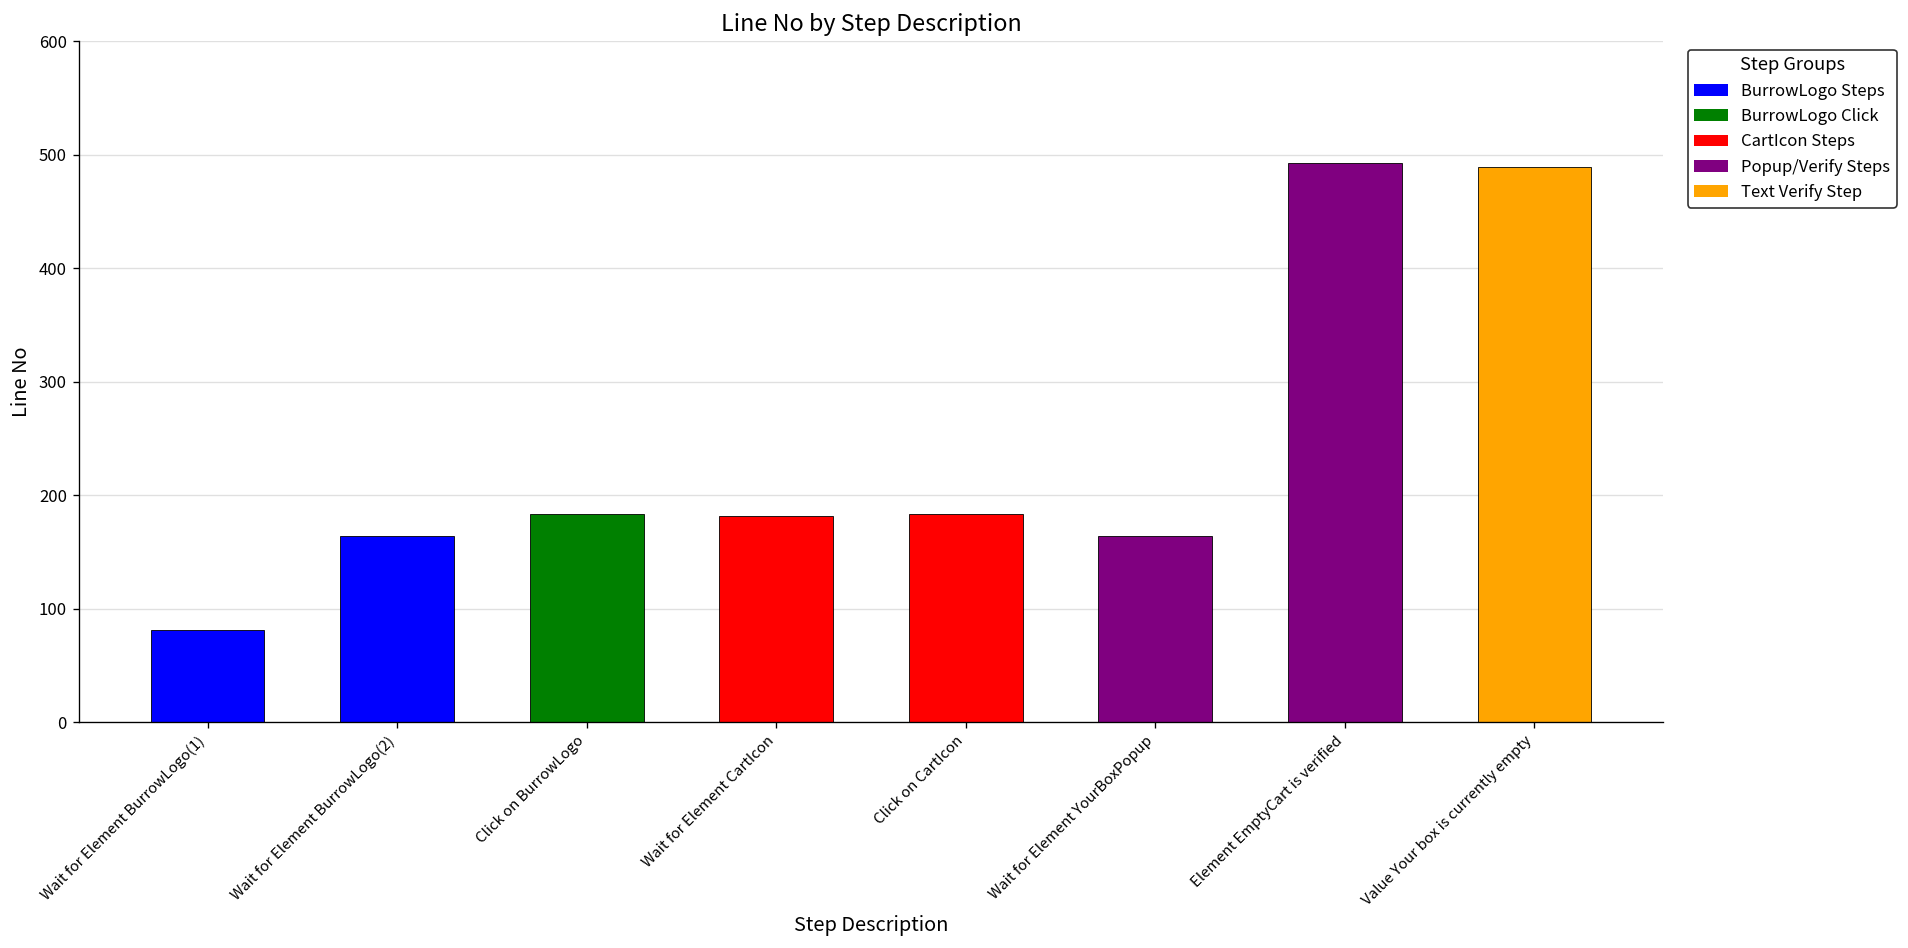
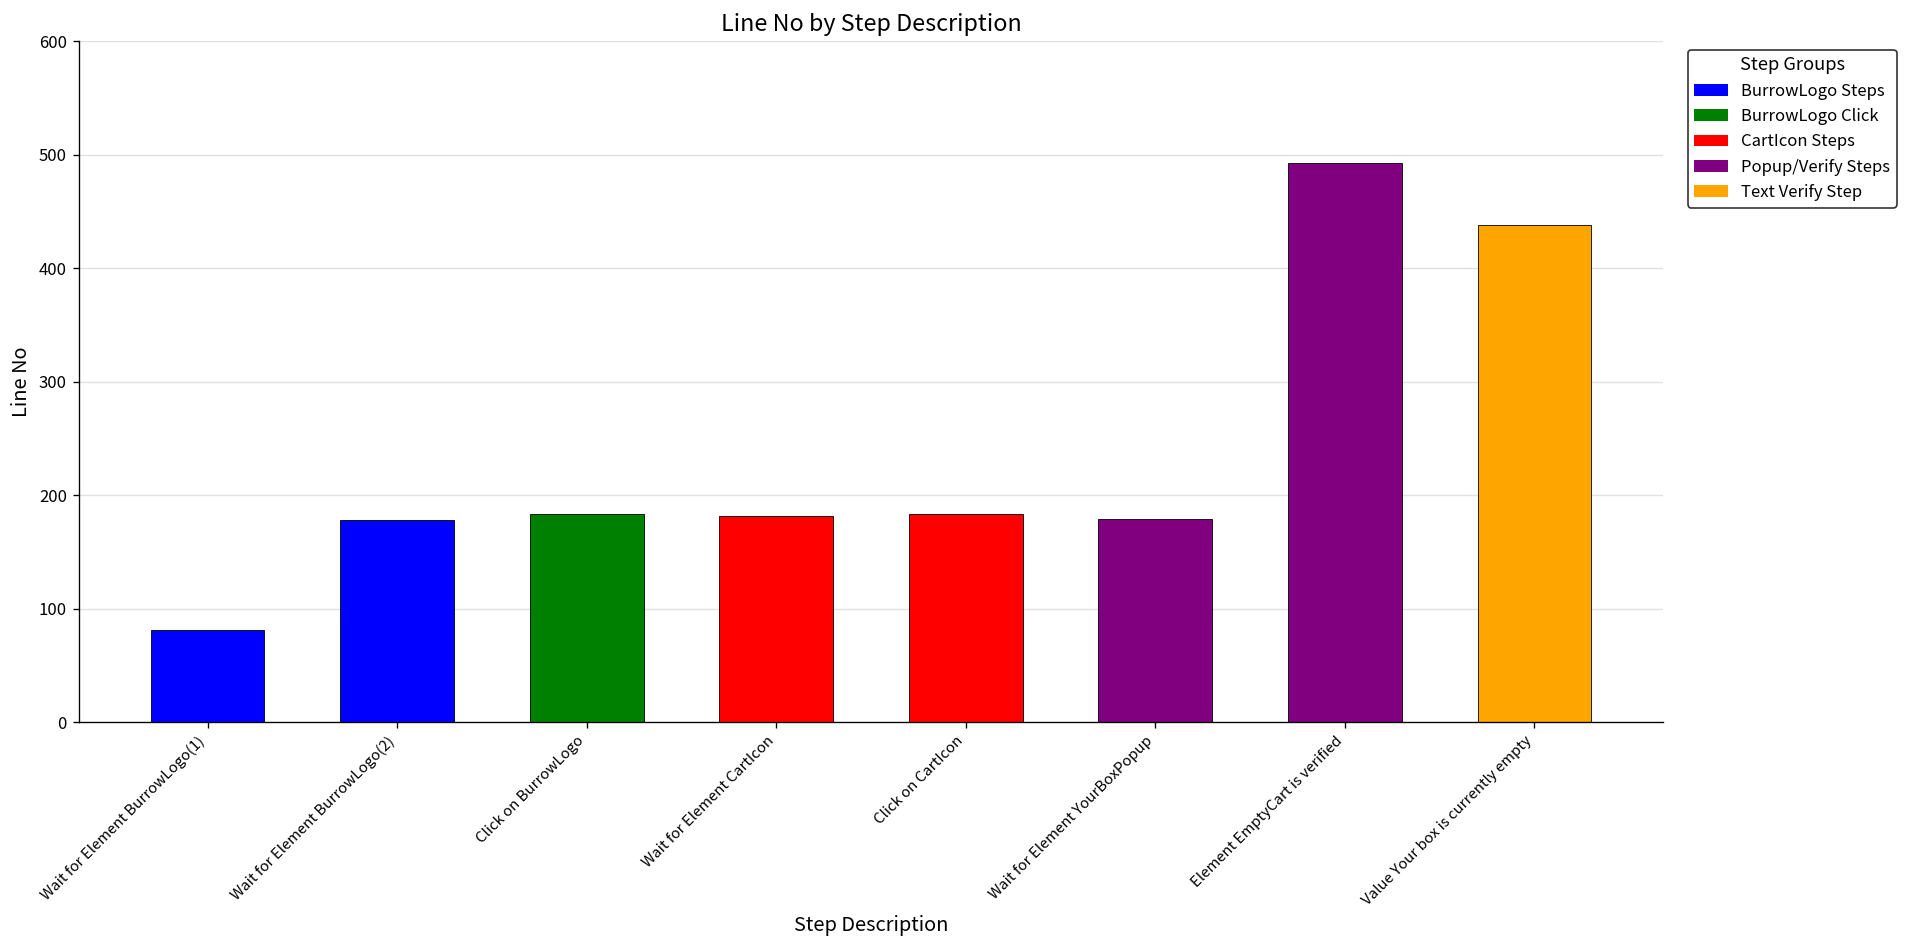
  {
    "Wait for Element BurrowLogo(1)": 80,
-   "Wait for Element BurrowLogo(2)": 160,
+   "Wait for Element BurrowLogo(2)": 180,
    "Click on BurrowLogo": 180,
    "Wait for Element CartIcon": 180,
    "Click on CartIcon": 180,
-   "Wait for Element YourBoxPopup": 160,
+   "Wait for Element YourBoxPopup": 180,
    "Element EmptyCart is verified": 490,
-   "Value Your box is currently empty": 490
+   "Value Your box is currently empty": 440
  }
